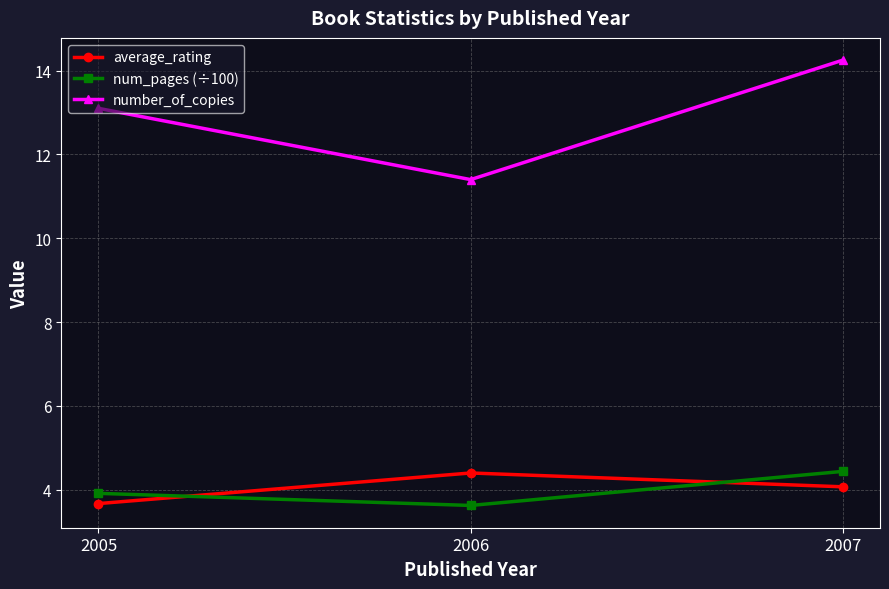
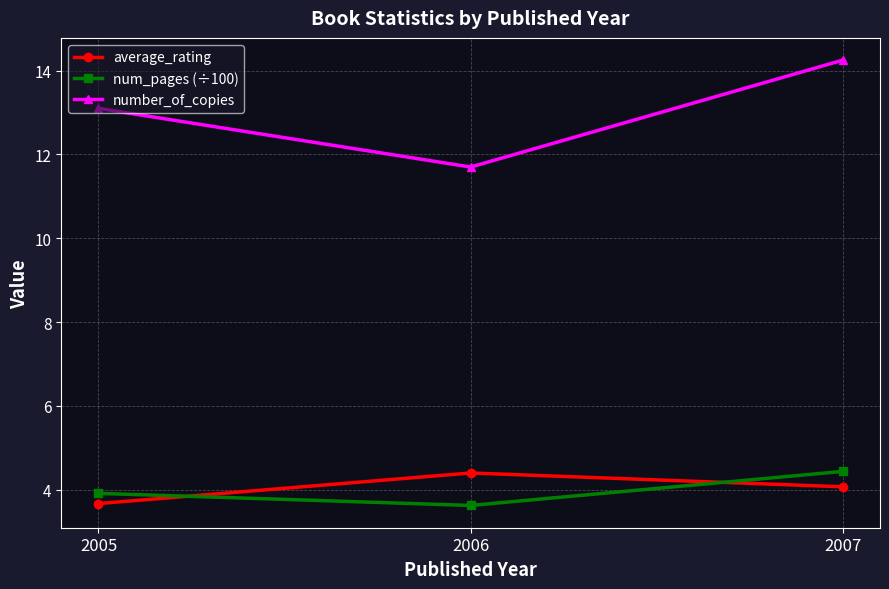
  {
    "average_rating": {
      "2005": 3.7,
      "2006": 4.4,
      "2007": 4.1
    },
    "num_pages (÷100)": {
      "2005": 3.9,
      "2006": 3.6,
      "2007": 4.4
    },
    "number_of_copies": {
-     "2006": 11.4,
+     "2006": 11.7,
      "2007": 14.3
    }
  }
